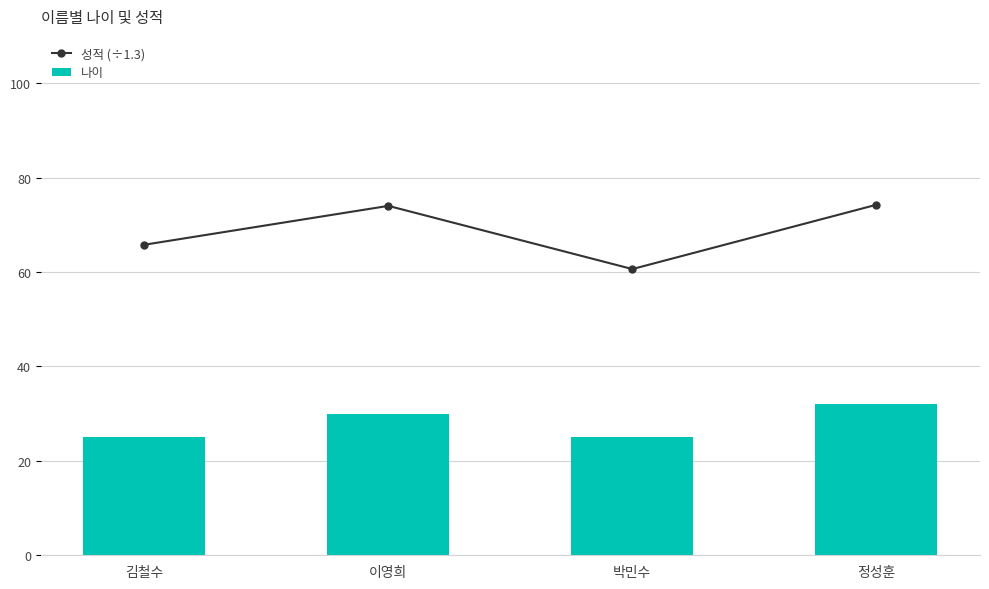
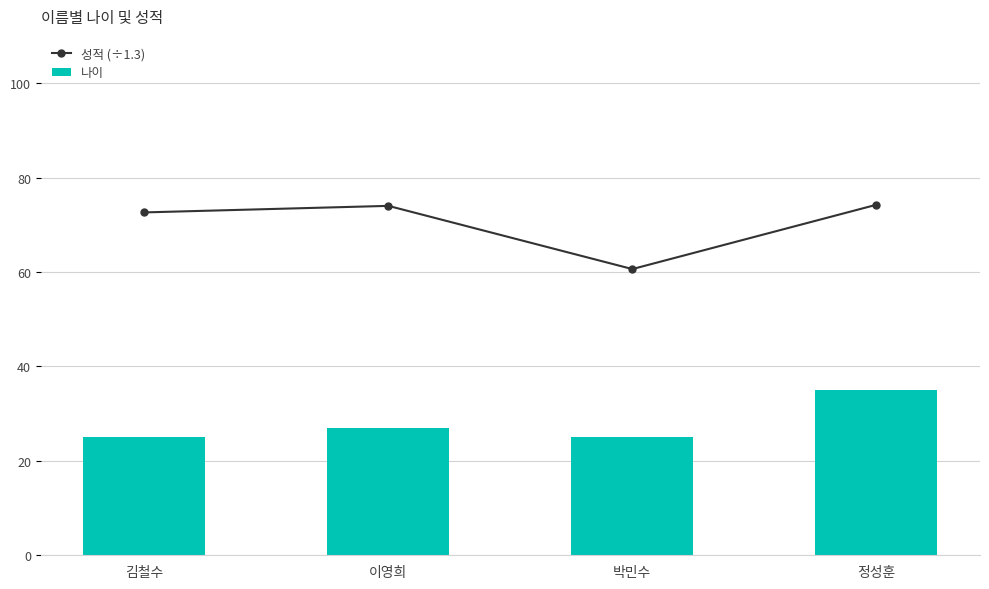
  {
    "성적 (÷1.3)": {
-     "김철수": 66,
+     "김철수": 73,
      "이영희": 74,
      "박민수": 61,
      "정성훈": 74
    },
    "나이": {
      "김철수": 25,
-     "이영희": 30,
+     "이영희": 27,
      "박민수": 25,
-     "정성훈": 32
+     "정성훈": 35
    }
  }
